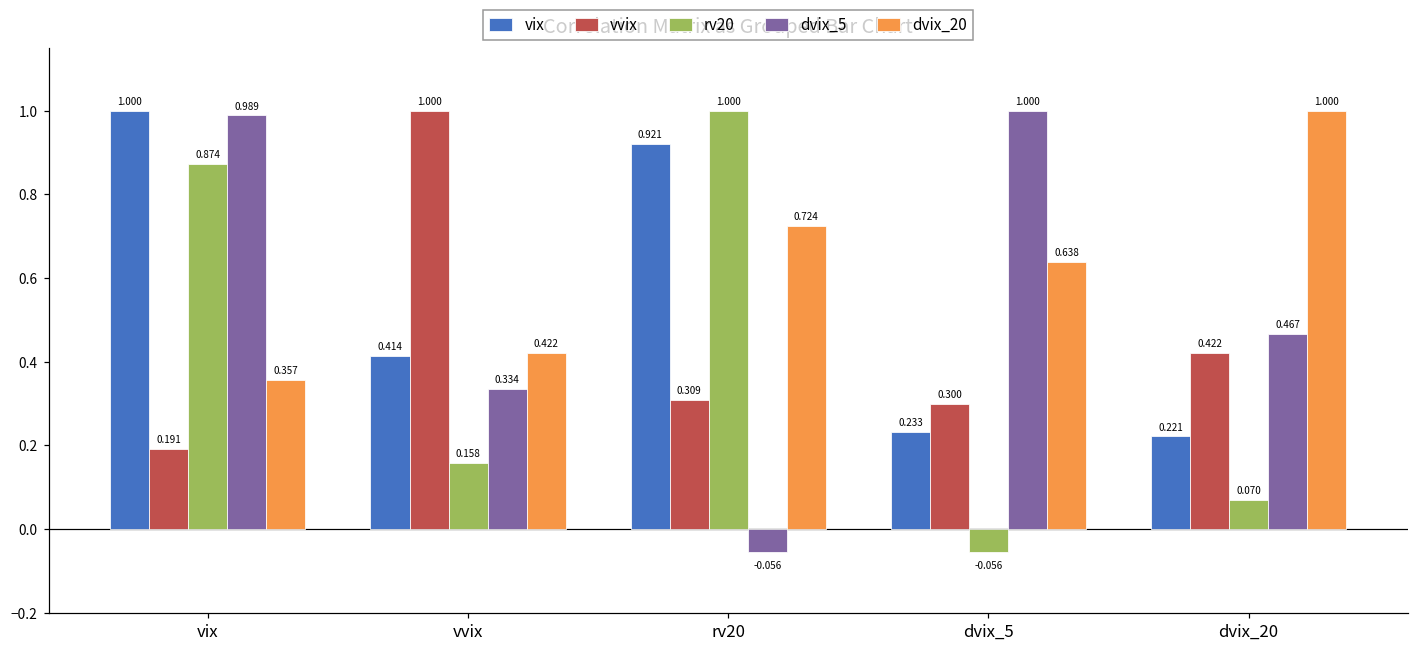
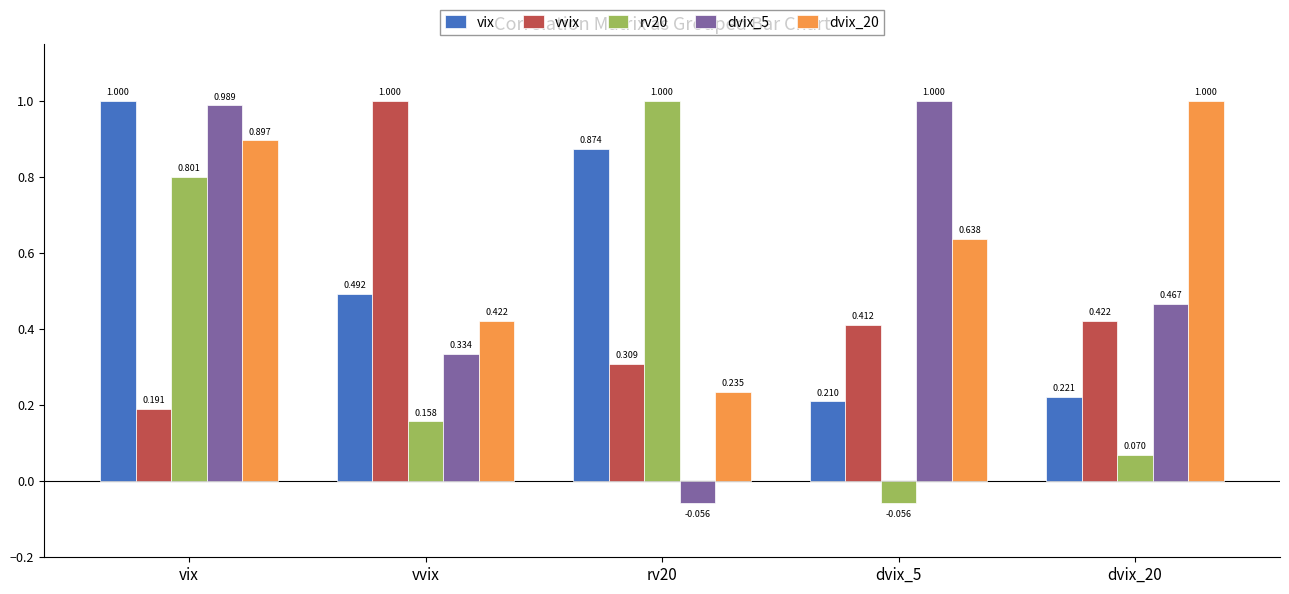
  {
    "vix": {
      "vix": 1.000,
-     "vvix": 0.414,
-     "rv20": 0.921,
-     "dvix_5": 0.233,
+     "vvix": 0.492,
+     "rv20": 0.874,
+     "dvix_5": 0.210,
      "dvix_20": 0.221
    },
    "vvix": {
      "vix": 0.191,
      "vvix": 1.000,
      "rv20": 0.309,
-     "dvix_5": 0.300,
+     "dvix_5": 0.412,
      "dvix_20": 0.422
    },
    "rv20": {
-     "vix": 0.874,
+     "vix": 0.801,
      "vvix": 0.158,
      "rv20": 1.000,
      "dvix_5": -0.056,
      "dvix_20": 0.070
    },
    "dvix_5": {
      "vix": 0.989,
      "vvix": 0.334,
      "rv20": -0.056,
      "dvix_5": 1.000,
      "dvix_20": 0.467
    },
    "dvix_20": {
-     "vix": 0.357,
+     "vix": 0.897,
      "vvix": 0.422,
-     "rv20": 0.724,
+     "rv20": 0.235,
      "dvix_5": 0.638,
      "dvix_20": 1.000
    }
  }
